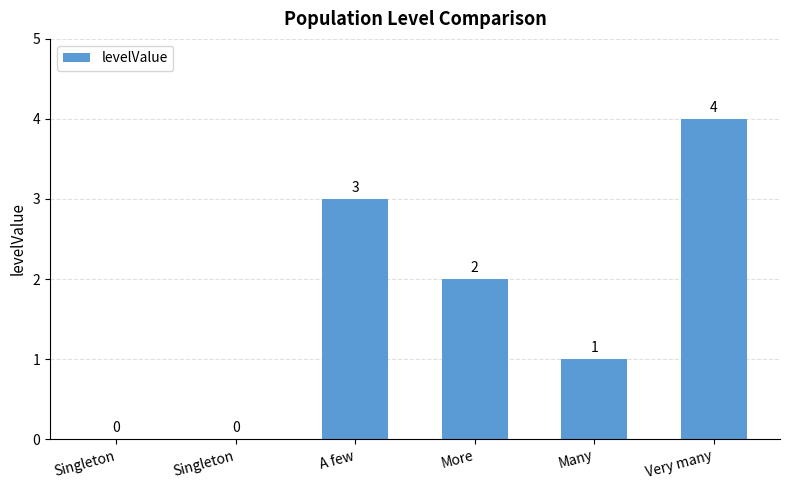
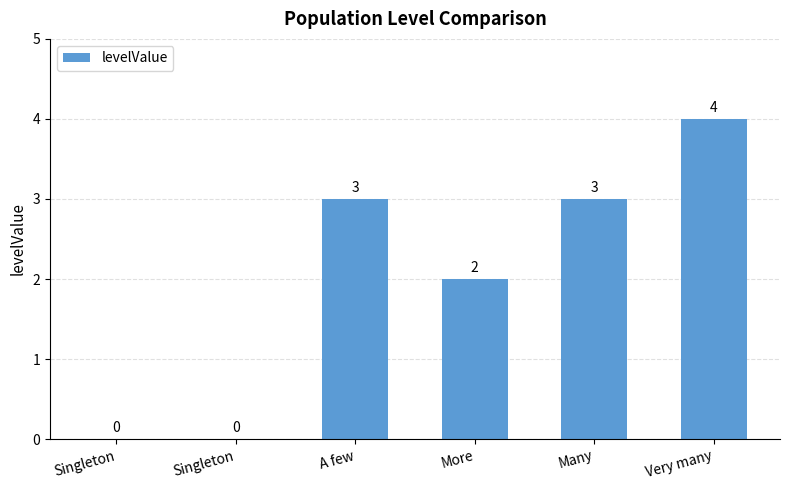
  {
    "A few": 3,
    "More": 2,
-   "Many": 1,
+   "Many": 3,
    "Very many": 4
  }
